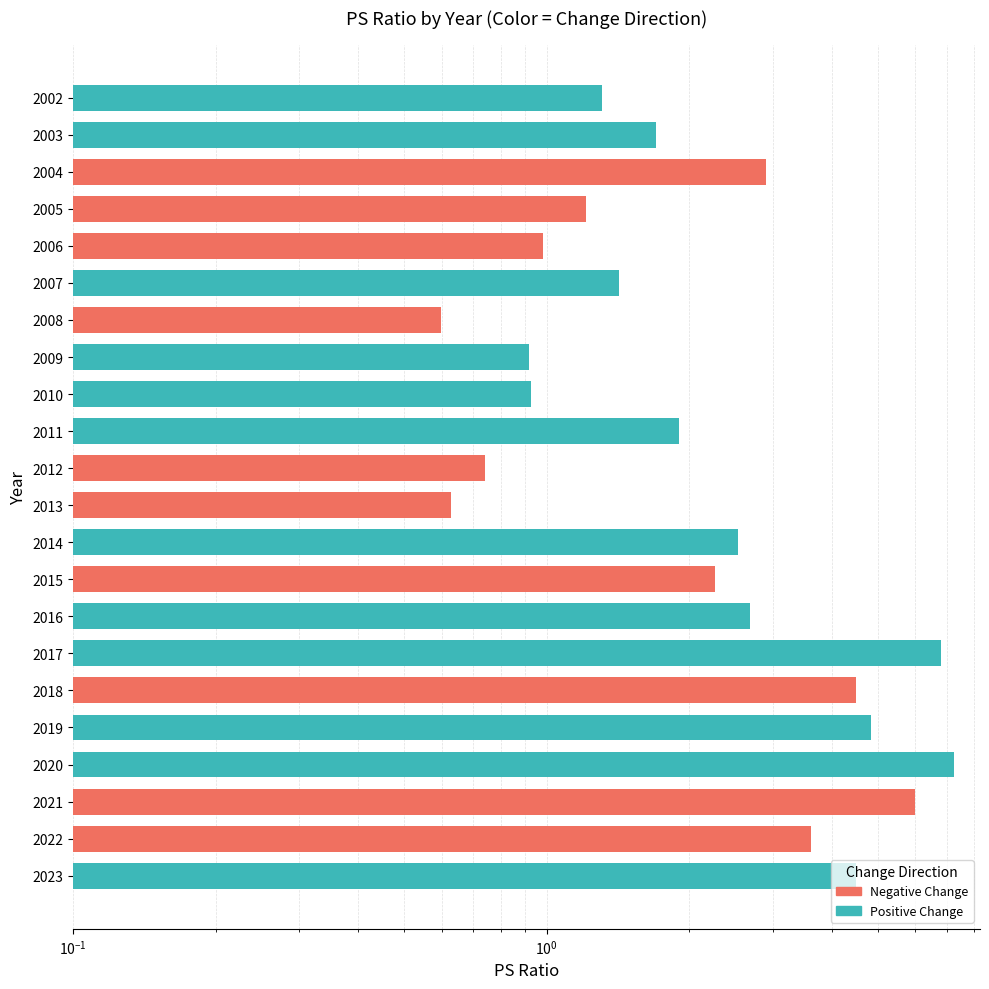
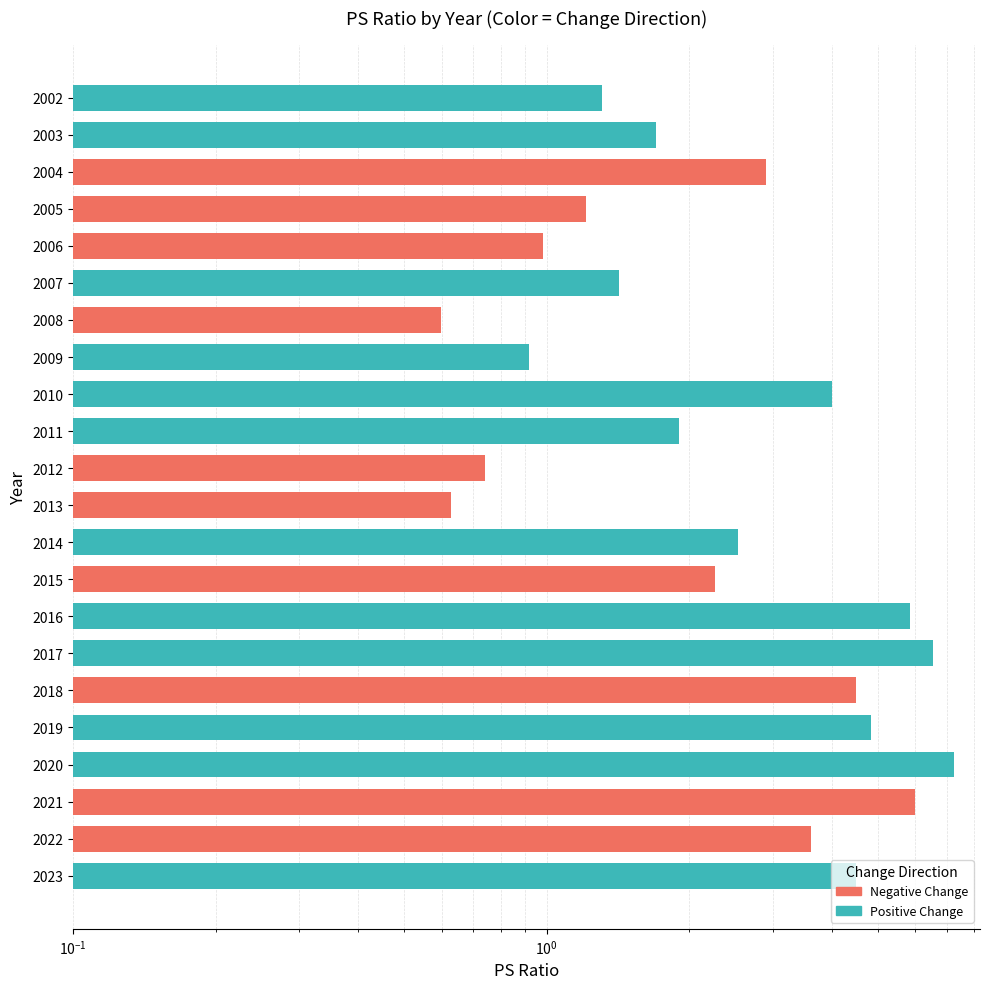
  {
    "2002": 1.31,
    "2003": 1.70,
    "2004": 2.9,
    "2005": 1.21,
    "2006": 0.98,
    "2007": 1.42,
    "2008": 0.60,
    "2009": 0.92,
-   "2010": 0.93,
+   "2010": 4.0,
    "2011": 1.90,
    "2012": 0.74,
    "2013": 0.63,
    "2014": 2.5,
    "2015": 2.3,
-   "2016": 2.7,
-   "2017": 6.8,
+   "2016": 5.8,
+   "2017": 6.5,
    "2018": 4.5,
    "2019": 4.8,
    "2020": 7.3,
    "2021": 6.0,
    "2022": 3.6
  }
